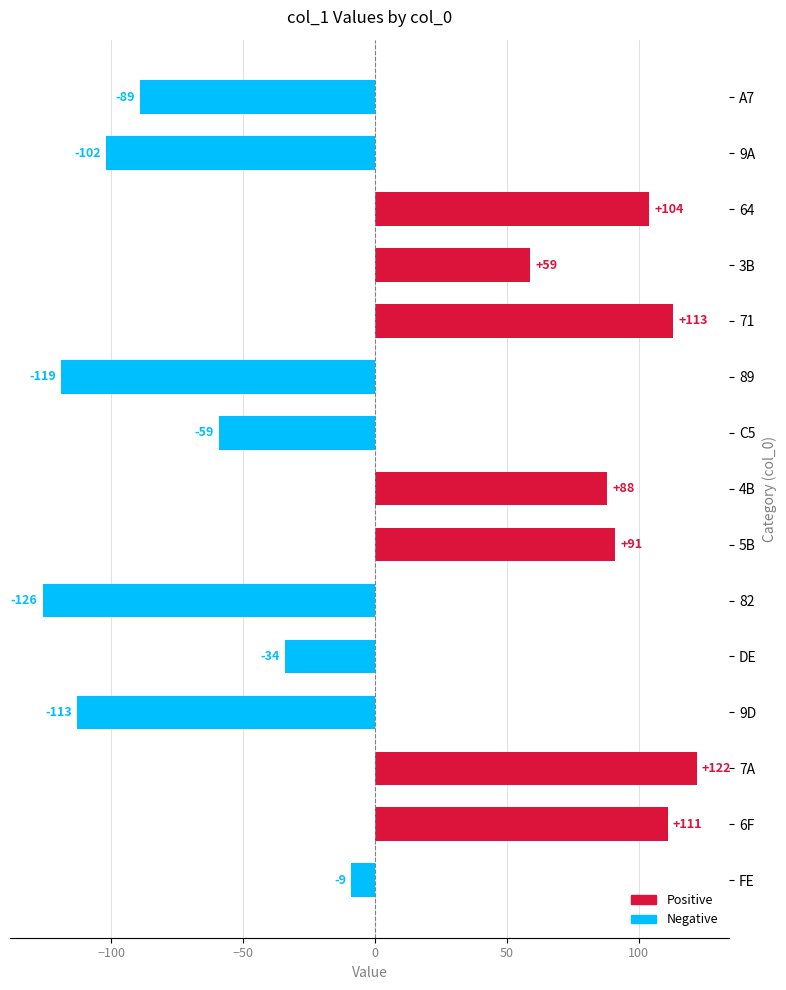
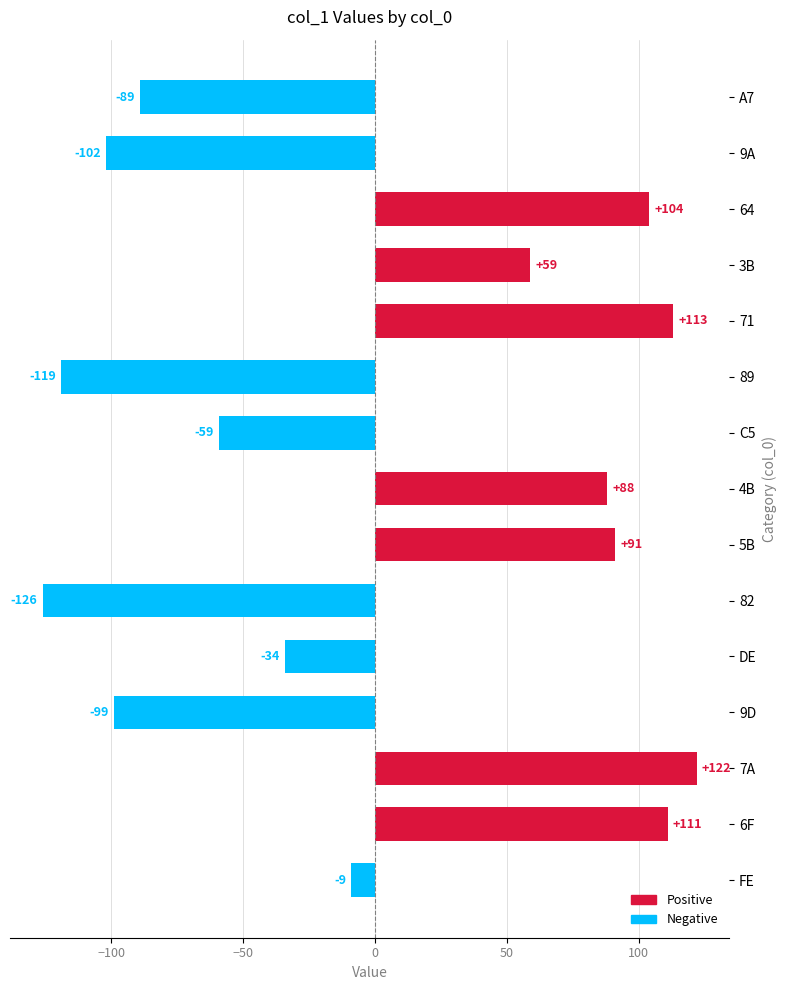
  {
    "A7": "-89",
    "9A": "-102",
    "64": "+104",
    "3B": "+59",
    "71": "+113",
    "89": "-119",
    "C5": "-59",
    "4B": "+88",
    "5B": "+91",
    "82": "-126",
    "DE": "-34",
-   "9D": "-113",
+   "9D": "-99",
    "7A": "+122",
    "6F": "+111",
    "FE": "-9"
  }
